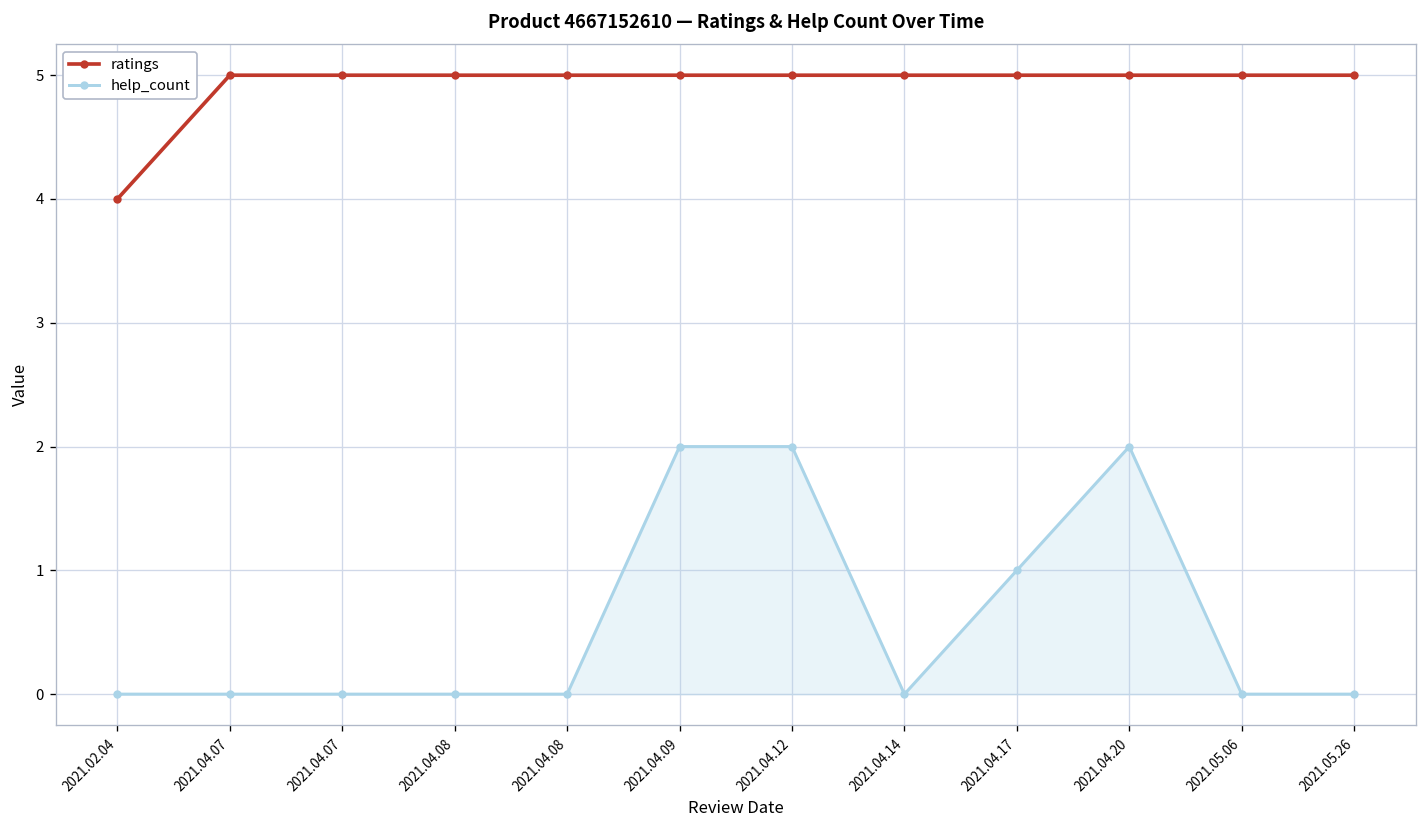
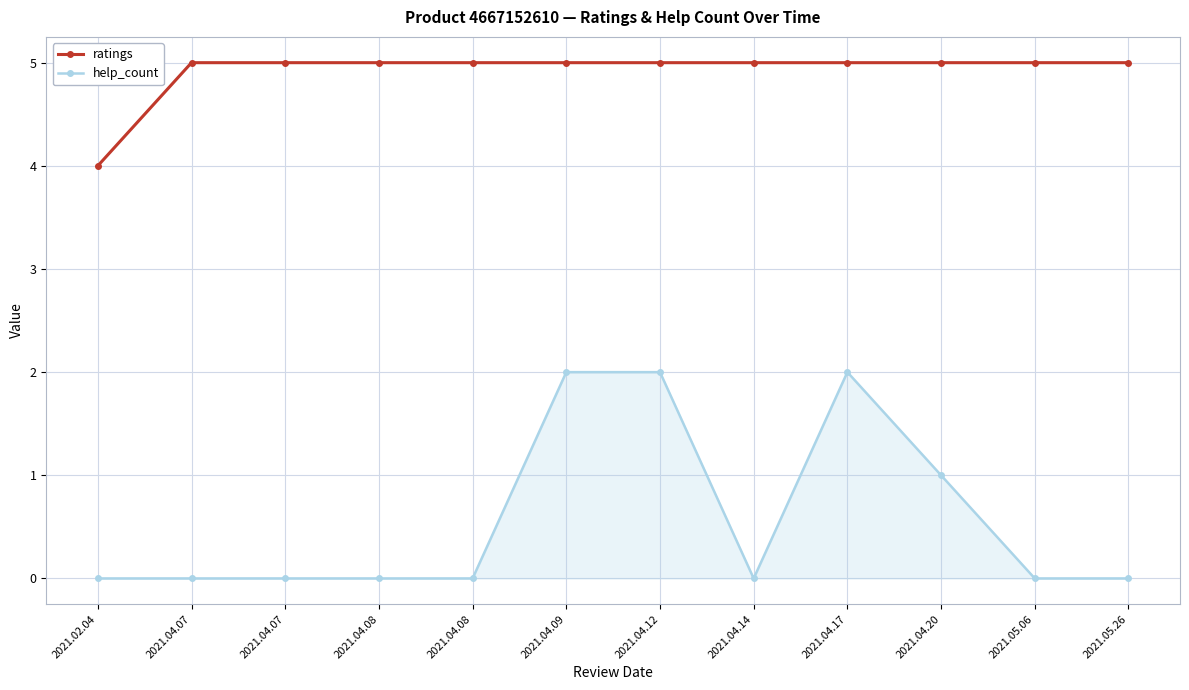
  {
    "ratings": {
      "2021.02.04": 4,
      "2021.04.09": 5,
      "2021.04.12": 5,
      "2021.04.14": 5,
      "2021.04.17": 5,
      "2021.04.20": 5,
      "2021.05.06": 5,
      "2021.05.26": 5
    },
    "help_count": {
      "2021.02.04": 0,
      "2021.04.09": 2,
      "2021.04.12": 2,
      "2021.04.14": 0,
-     "2021.04.17": 1,
-     "2021.04.20": 2,
+     "2021.04.17": 2,
+     "2021.04.20": 1,
      "2021.05.06": 0,
      "2021.05.26": 0
    }
  }
